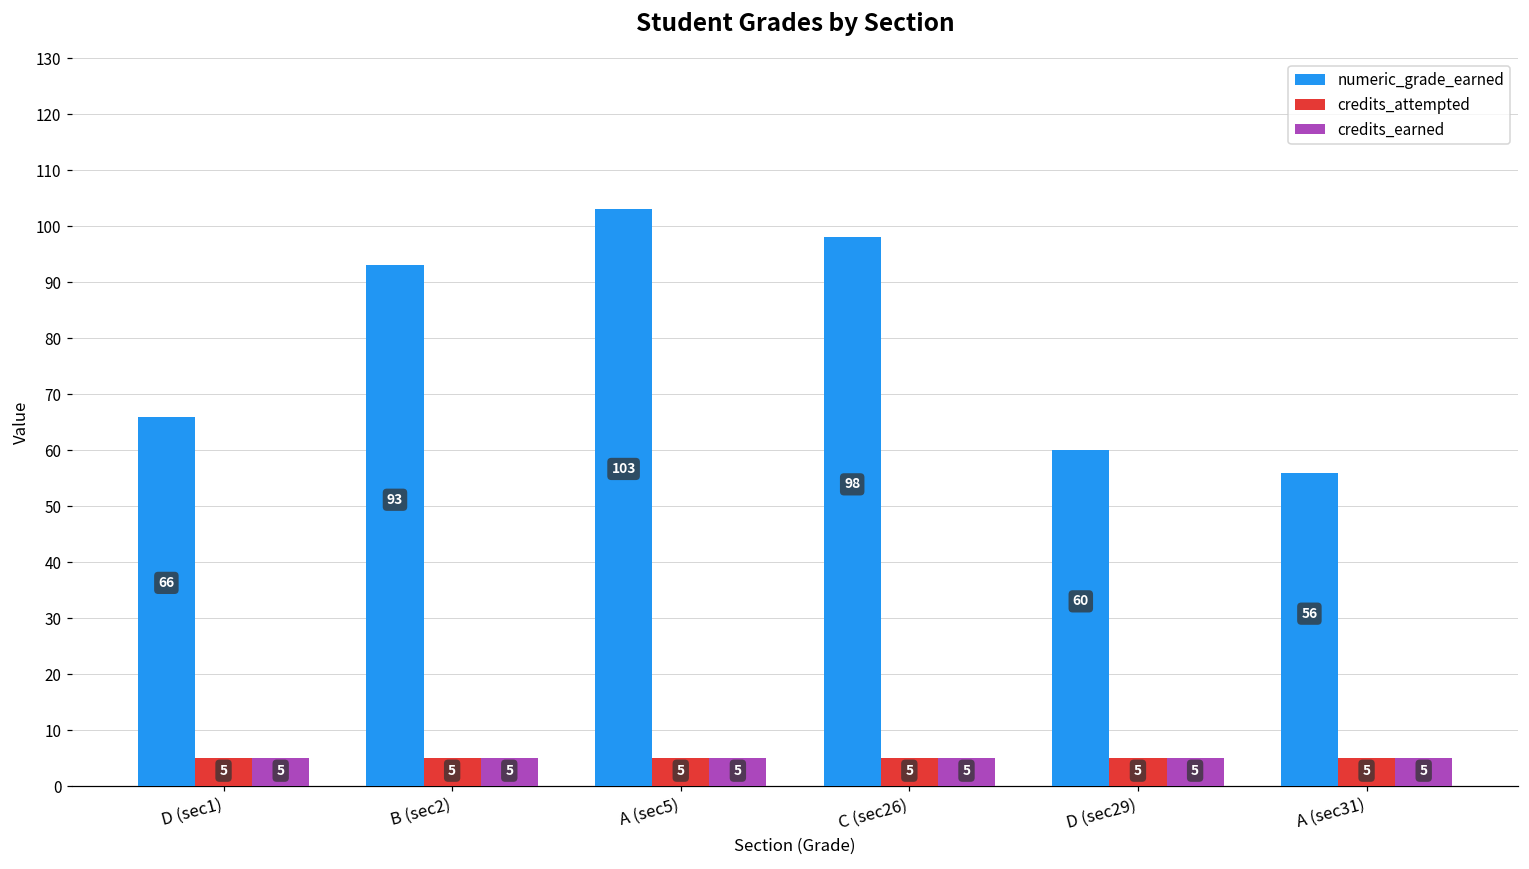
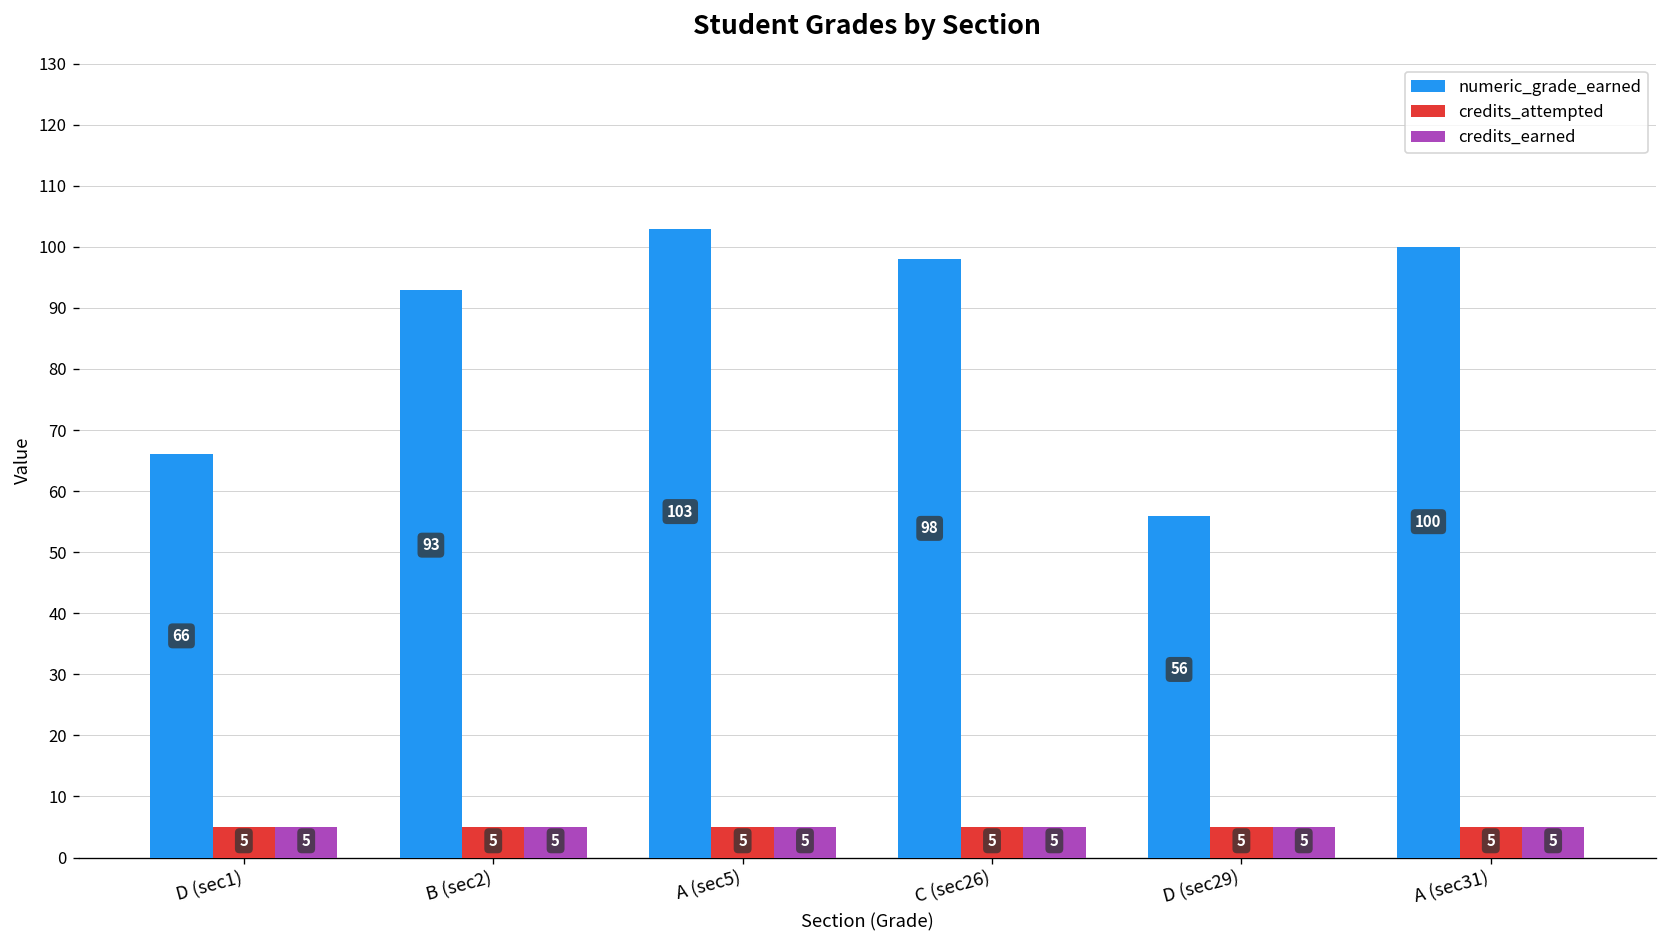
  {
    "numeric_grade_earned": {
-     "D (sec29)": 60,
-     "A (sec31)": 56
+     "D (sec29)": 56,
+     "A (sec31)": 100
    }
  }
